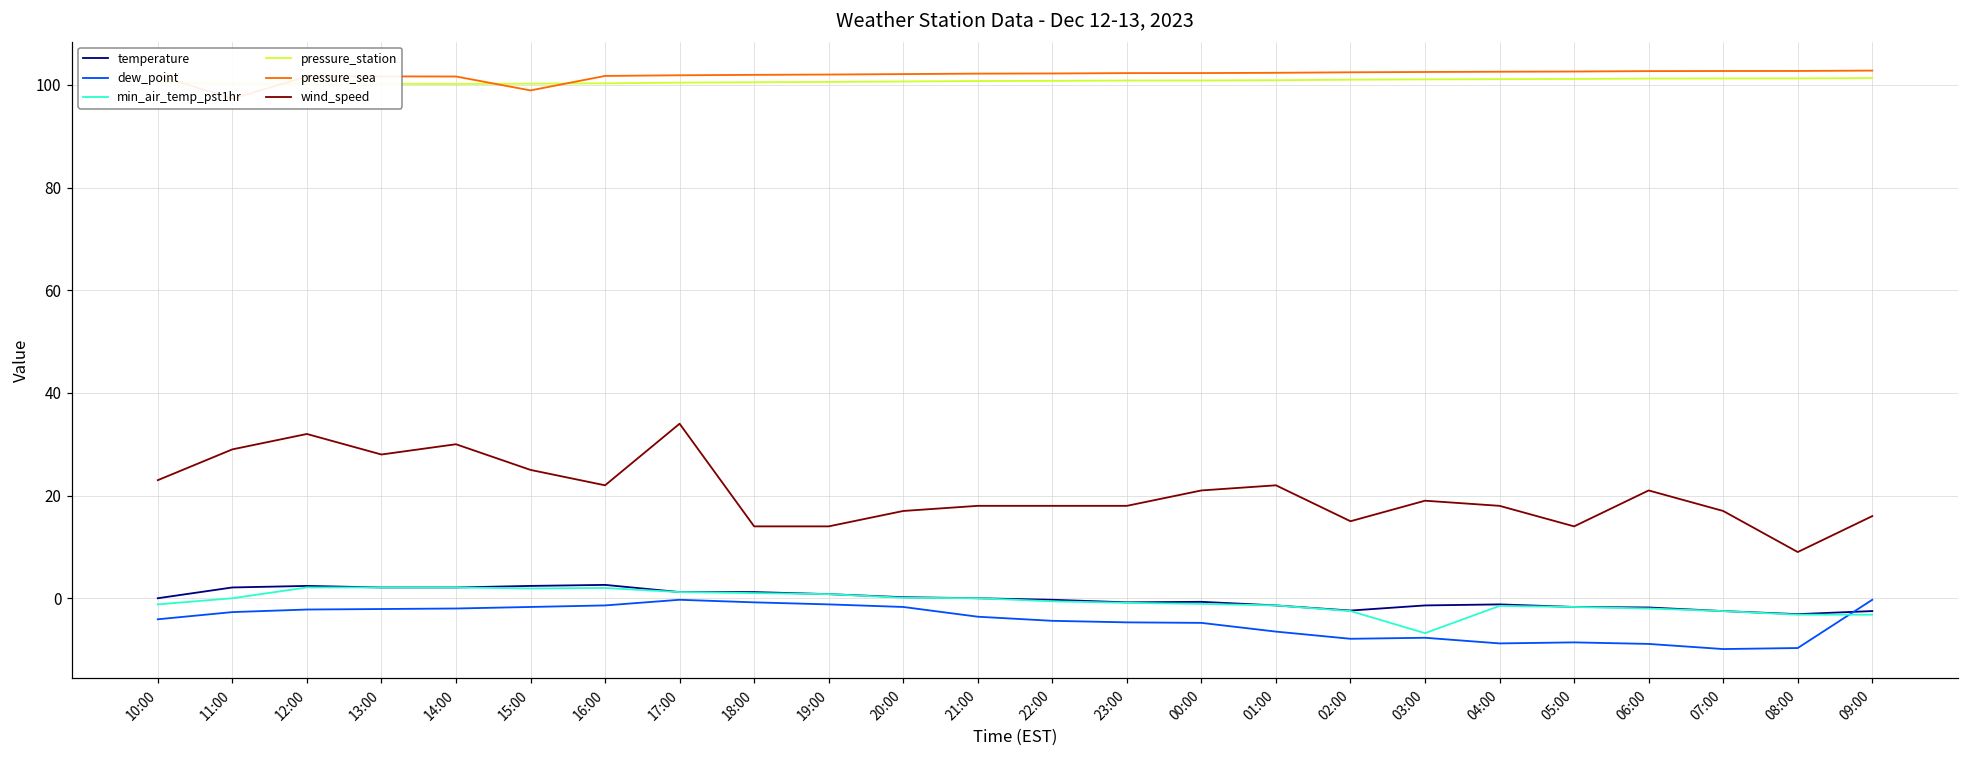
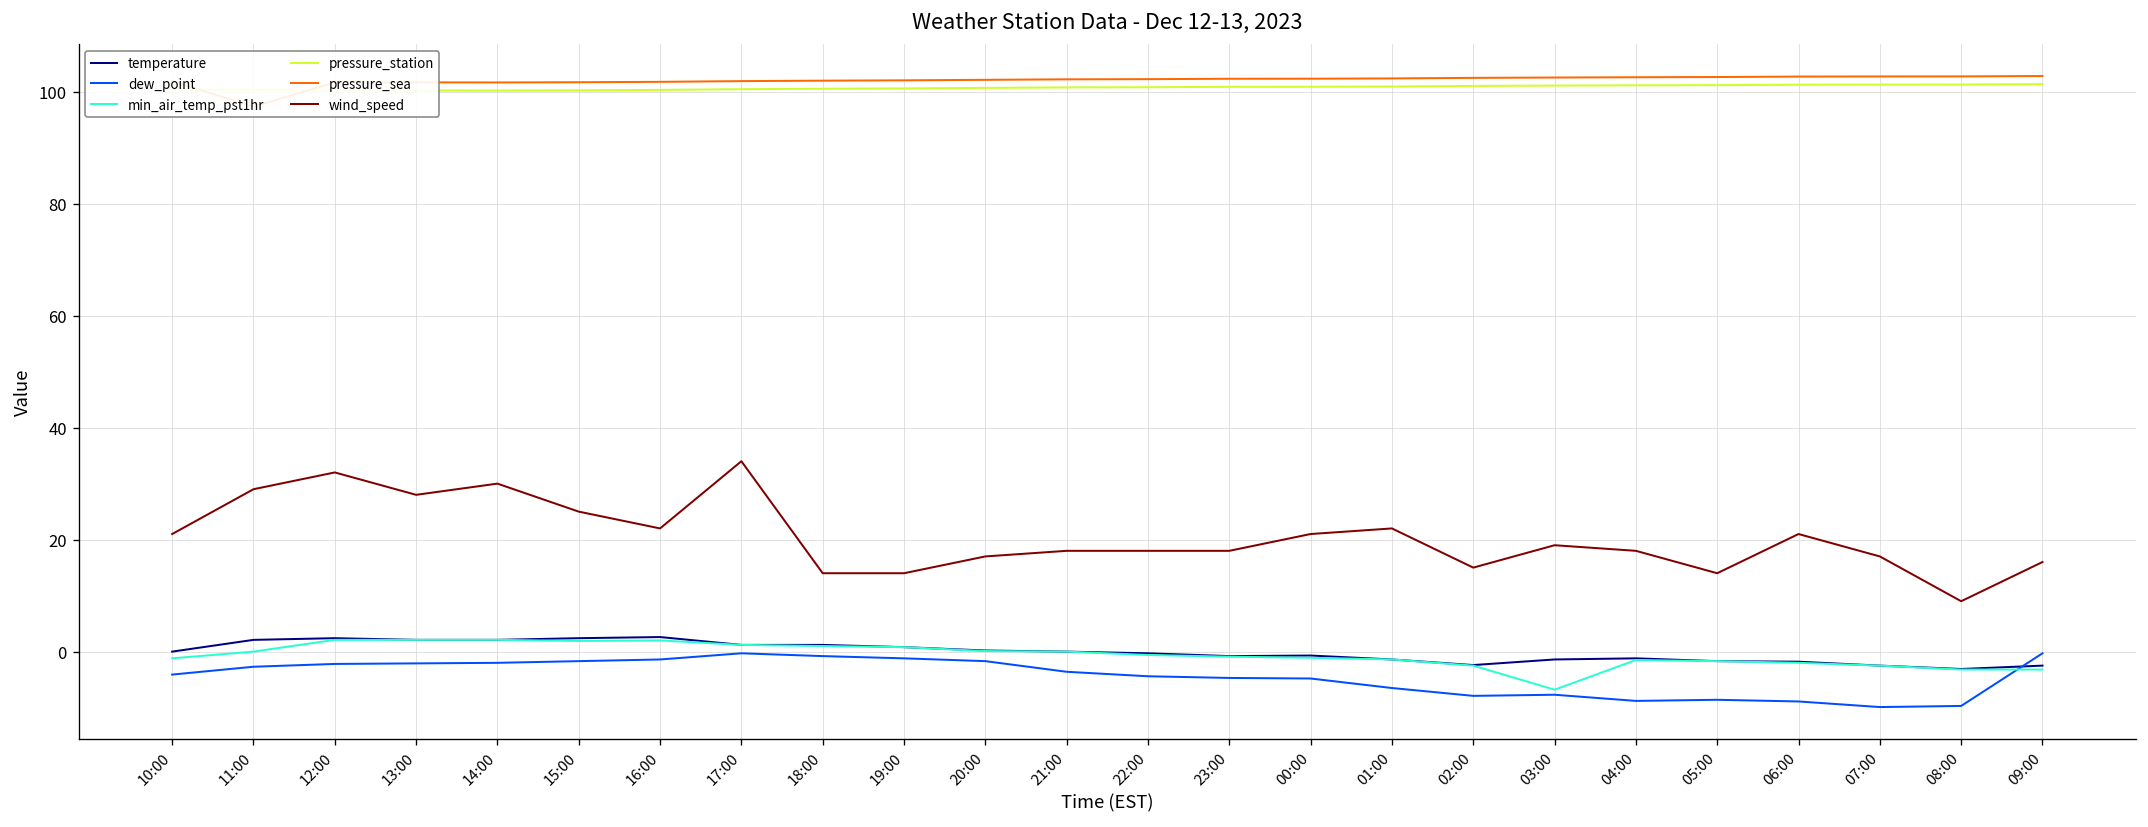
  {
    "temperature": {
      "10:00": 0,
      "11:00": 2,
      "16:00": 3,
      "03:00": -1,
      "09:00": -3
    },
    "dew_point": {
      "10:00": -4,
      "11:00": -3,
      "12:00": -2,
      "13:00": -2,
      "14:00": -2,
      "15:00": -2,
      "16:00": -1,
      "17:00": 0,
      "18:00": -1,
      "19:00": -1,
      "20:00": -2,
      "21:00": -4,
      "22:00": -4,
      "23:00": -5,
      "00:00": -5,
      "01:00": -7,
      "02:00": -8,
      "03:00": -8,
      "04:00": -9,
      "05:00": -9,
      "06:00": -9,
      "07:00": -10,
      "08:00": -10,
      "09:00": 0
    },
    "min_air_temp_pst1hr": {
      "10:00": -1,
      "11:00": 0,
      "16:00": 2,
      "03:00": -7,
      "09:00": -3
    },
    "pressure_station": {
      "14:00": 100,
      "15:00": 100,
      "16:00": 100,
      "17:00": 100,
      "18:00": 101,
      "19:00": 101,
      "20:00": 101,
      "21:00": 101,
      "22:00": 101,
      "23:00": 101,
      "00:00": 101,
      "01:00": 101,
      "02:00": 101,
      "03:00": 101,
      "04:00": 101,
      "05:00": 101,
      "06:00": 101,
      "07:00": 101,
      "08:00": 101,
      "09:00": 101
    },
    "pressure_sea": {
      "14:00": 102,
-     "15:00": 99,
+     "15:00": 102,
      "16:00": 102,
      "17:00": 102,
      "18:00": 102,
      "19:00": 102,
      "20:00": 102,
      "21:00": 102,
      "22:00": 102,
      "23:00": 102,
      "00:00": 102,
      "01:00": 102,
      "02:00": 102,
      "03:00": 103,
      "04:00": 103,
      "05:00": 103,
      "06:00": 103,
      "07:00": 103,
      "08:00": 103,
      "09:00": 103
    },
    "wind_speed": {
-     "10:00": 23,
+     "10:00": 21,
      "11:00": 29,
      "12:00": 32,
      "13:00": 28,
      "14:00": 30,
      "15:00": 25,
      "16:00": 22,
      "17:00": 34,
      "18:00": 14,
      "19:00": 14,
      "20:00": 17,
      "21:00": 18,
      "22:00": 18,
      "23:00": 18,
      "00:00": 21,
      "01:00": 22,
      "02:00": 15,
      "03:00": 19,
      "04:00": 18,
      "05:00": 14,
      "06:00": 21,
      "07:00": 17,
      "08:00": 9,
      "09:00": 16
    }
  }
